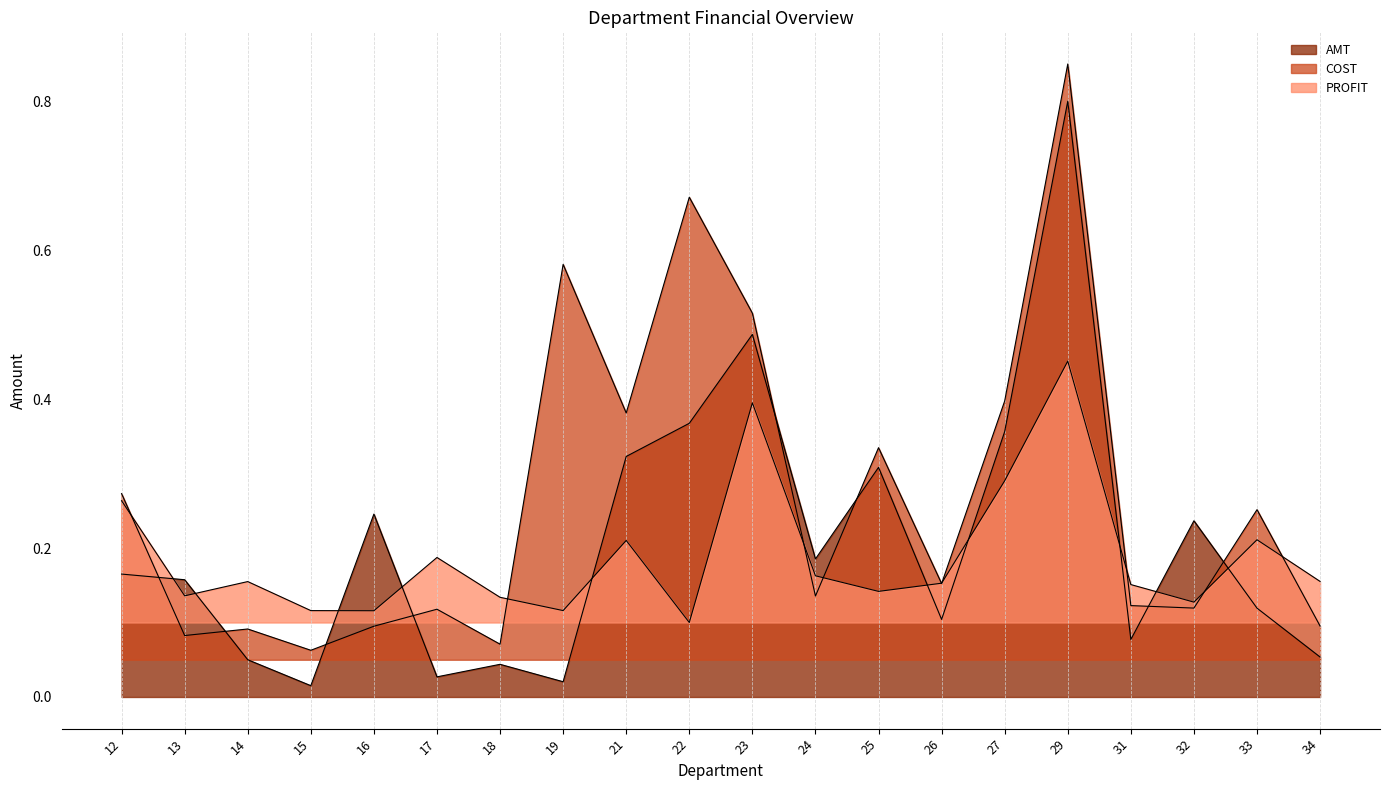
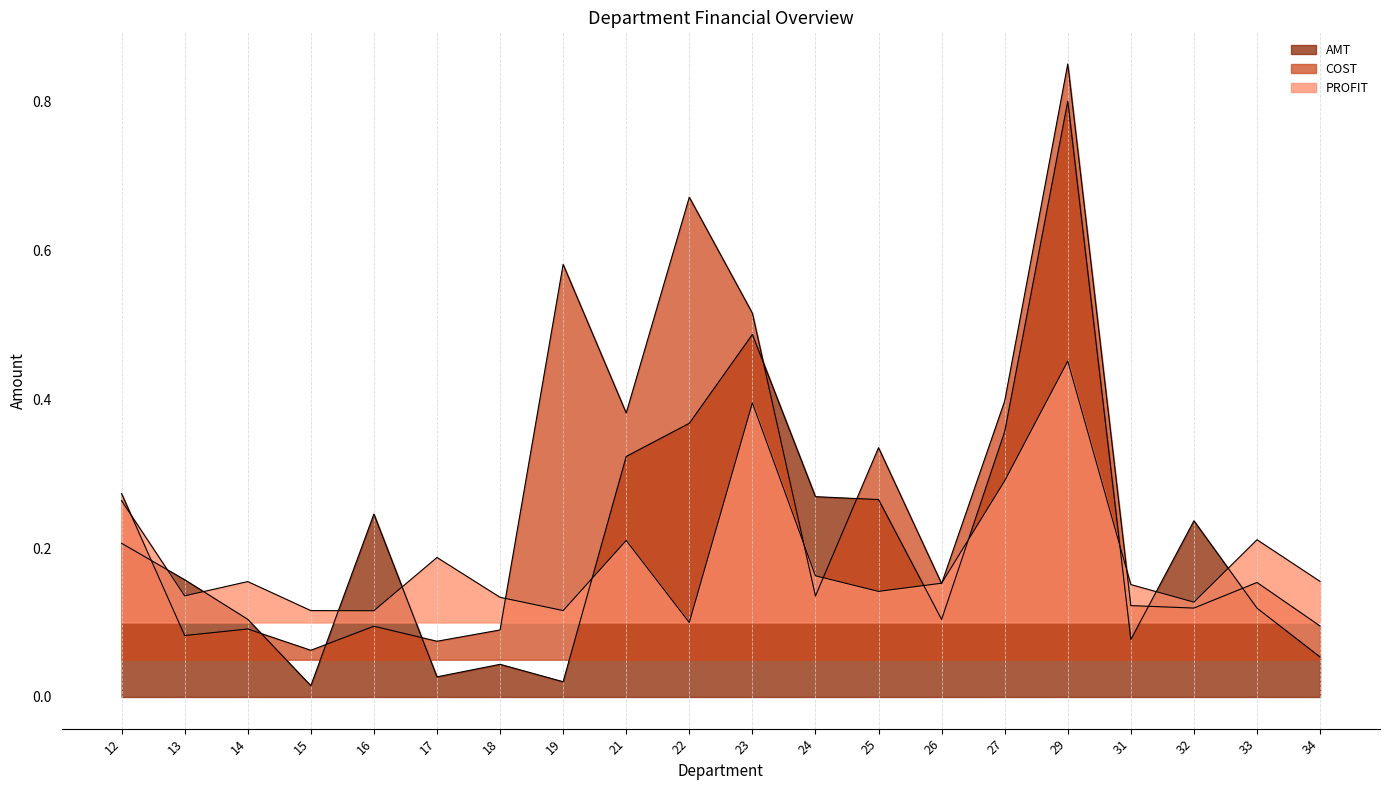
  {
    "AMT": {
-     "12": 0.17,
+     "12": 0.21,
      "13": 0.16,
-     "14": 0.05,
+     "14": 0.10,
      "15": 0.02,
      "16": 0.25,
      "17": 0.03,
      "18": 0.04,
      "19": 0.02,
      "21": 0.32,
      "22": 0.37,
      "23": 0.49,
-     "24": 0.19,
-     "25": 0.31,
+     "24": 0.27,
+     "25": 0.27,
      "26": 0.10,
      "27": 0.36,
      "29": 0.80,
      "31": 0.08,
      "32": 0.24,
      "33": 0.12,
      "34": 0.05
    },
    "COST": {
      "12": 0.27,
      "13": 0.08,
      "14": 0.09,
      "15": 0.06,
      "16": 0.10,
-     "17": 0.12,
-     "18": 0.07,
+     "17": 0.07,
+     "18": 0.09,
      "19": 0.58,
      "21": 0.38,
      "22": 0.67,
      "23": 0.52,
      "24": 0.14,
      "25": 0.33,
      "27": 0.40,
      "29": 0.85,
      "31": 0.12,
      "32": 0.12,
-     "33": 0.25,
+     "33": 0.15,
      "34": 0.10
    },
    "PROFIT": {
      "12": 0.26,
      "13": 0.14,
      "14": 0.15,
      "15": 0.12,
      "16": 0.12,
      "17": 0.19,
      "18": 0.13,
      "19": 0.12,
      "21": 0.21,
      "23": 0.39,
      "24": 0.16,
      "25": 0.14,
      "27": 0.29,
      "29": 0.45,
      "31": 0.15,
      "32": 0.13,
      "33": 0.21,
      "34": 0.16
    }
  }
